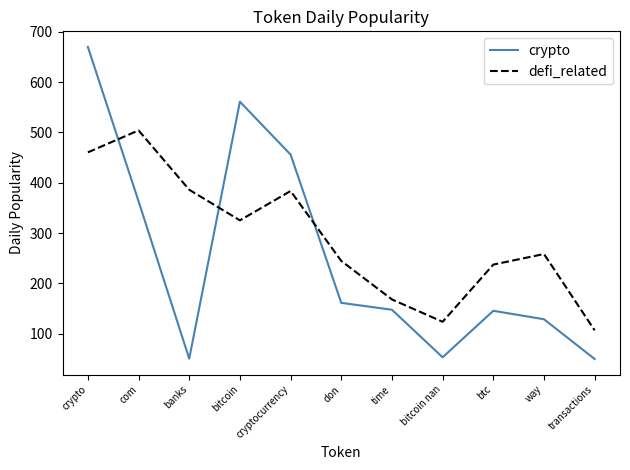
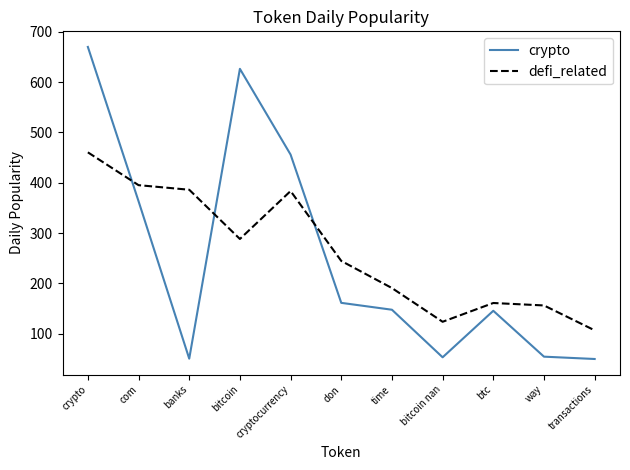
  {
    "crypto": {
      "crypto": 670,
      "com": 360,
      "banks": 50,
-     "bitcoin": 560,
+     "bitcoin": 630,
      "cryptocurrency": 460,
      "don": 160,
      "time": 150,
      "bitcoin nan": 50,
      "btc": 150,
-     "way": 130,
+     "way": 50,
      "transactions": 50
    },
    "defi_related": {
      "crypto": 460,
-     "com": 500,
+     "com": 400,
      "banks": 390,
-     "bitcoin": 330,
+     "bitcoin": 290,
      "cryptocurrency": 380,
      "don": 240,
-     "time": 170,
+     "time": 190,
      "bitcoin nan": 120,
-     "btc": 240,
-     "way": 260,
+     "btc": 160,
+     "way": 160,
      "transactions": 110
    }
  }
